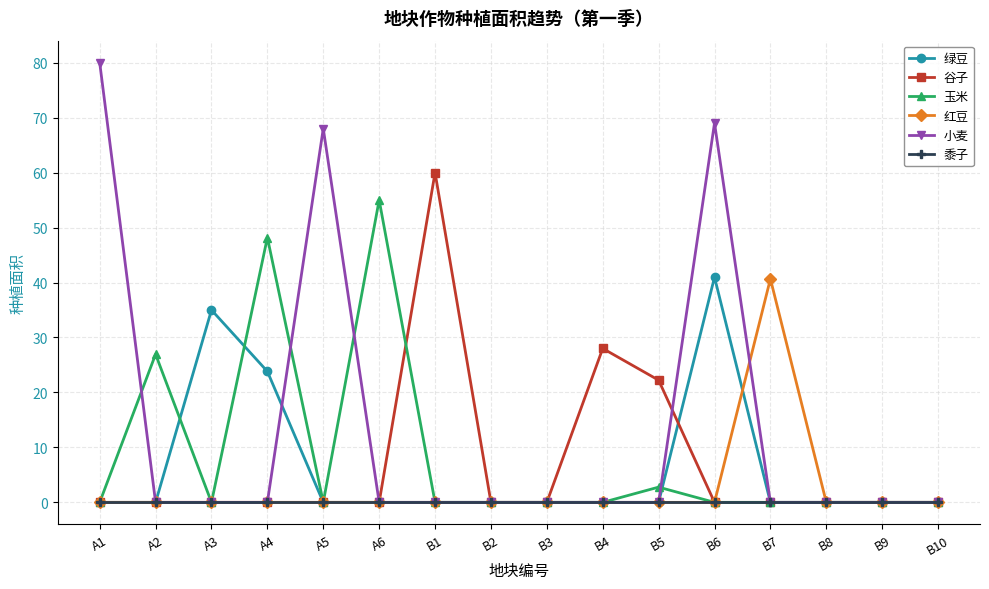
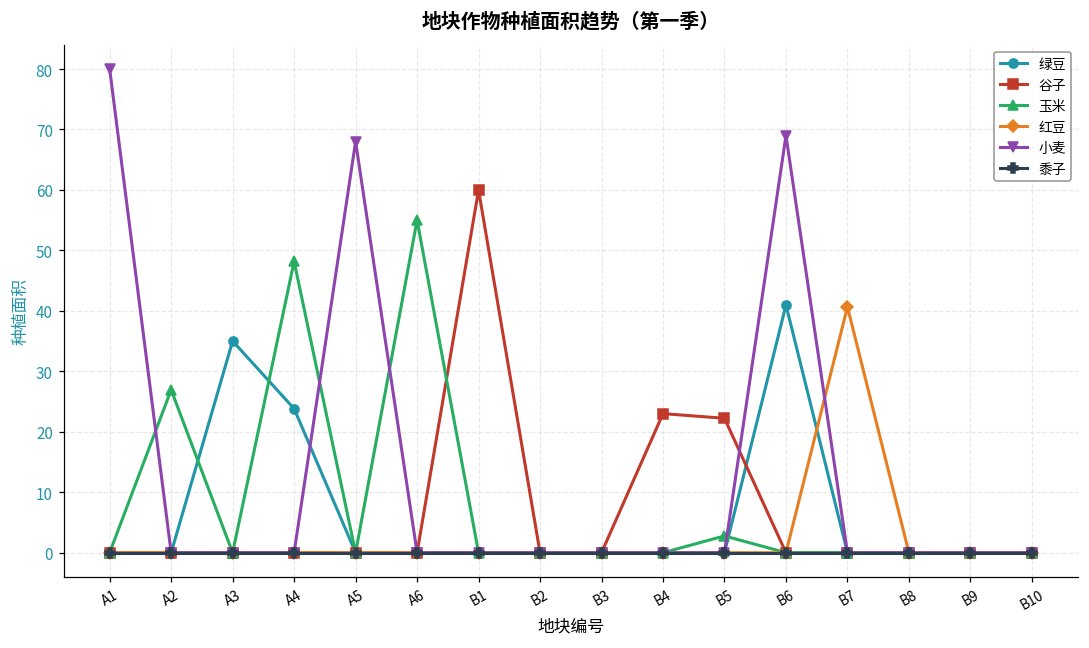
  {
    "绿豆": {
      "A3": 35,
      "A4": 24,
      "B6": 41
    },
    "谷子": {
      "B1": 60,
-     "B4": 28,
+     "B4": 23,
      "B5": 22
    },
    "玉米": {
      "A2": 27,
      "A4": 48,
      "A6": 55,
      "B5": 3
    },
    "红豆": {
      "B7": 41
    },
    "小麦": {
      "A1": 80,
      "A5": 68,
      "B6": 69
    }
  }
